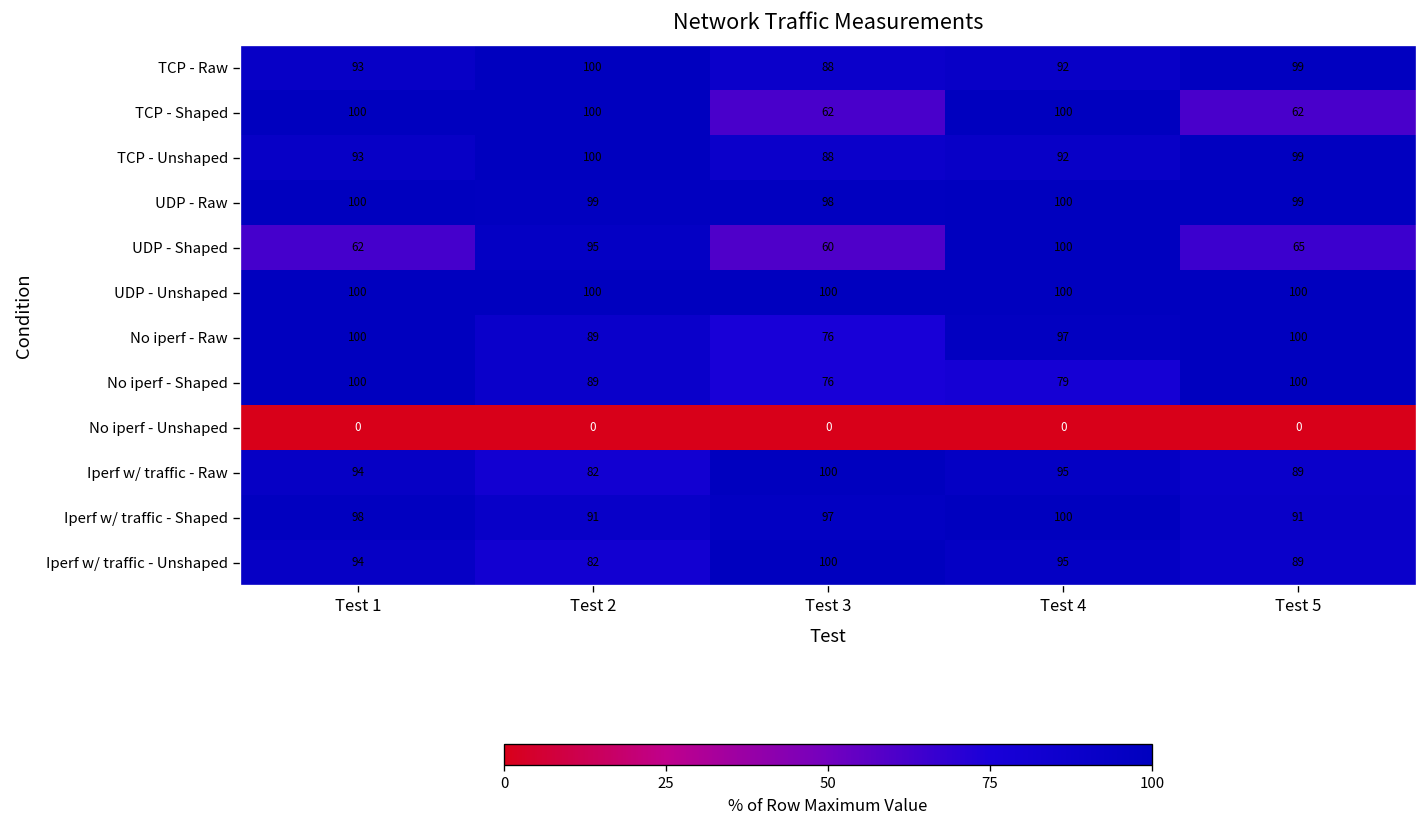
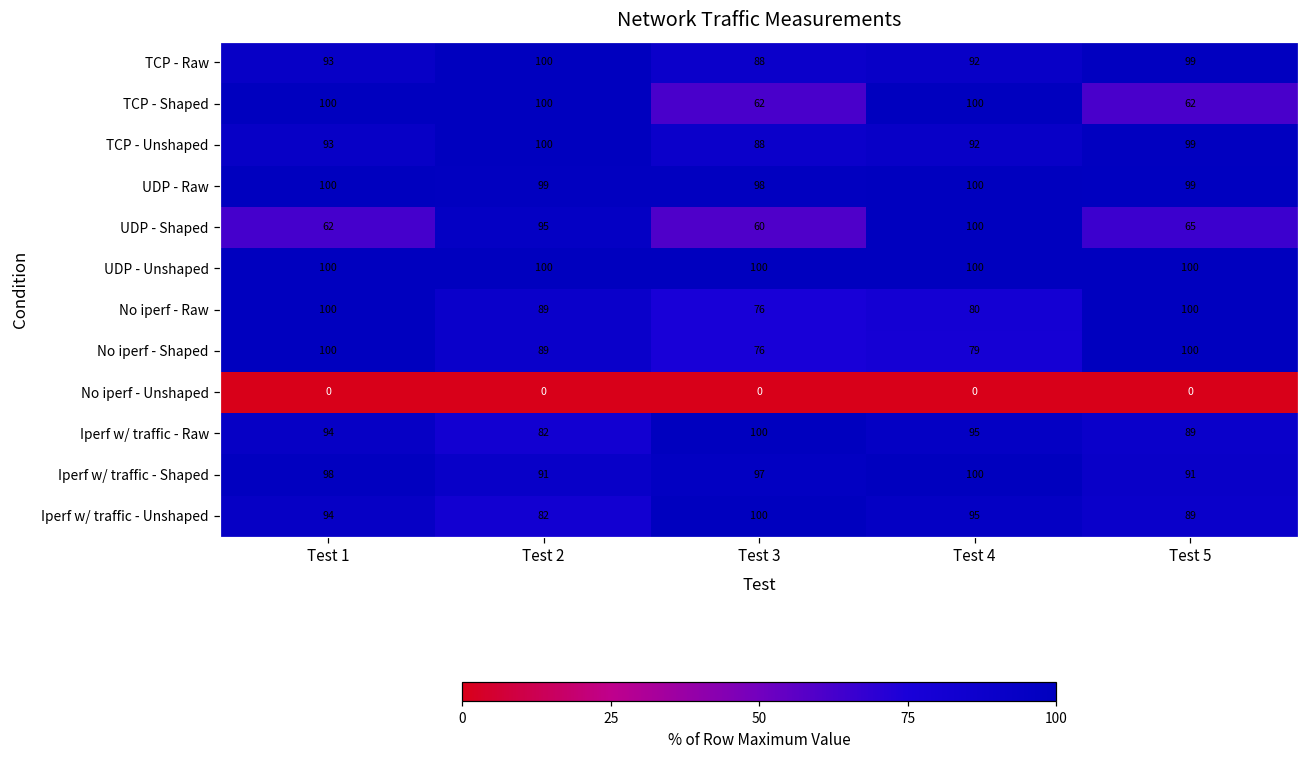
  {
    "TCP - Raw": {
      "Test 1": 93,
      "Test 2": 100,
      "Test 3": 88,
      "Test 4": 92,
      "Test 5": 99
    },
    "TCP - Shaped": {
      "Test 1": 100,
      "Test 2": 100,
      "Test 3": 62,
      "Test 4": 100,
      "Test 5": 62
    },
    "TCP - Unshaped": {
      "Test 1": 93,
      "Test 2": 100,
      "Test 3": 88,
      "Test 4": 92,
      "Test 5": 99
    },
    "UDP - Raw": {
      "Test 1": 100,
      "Test 2": 99,
      "Test 3": 98,
      "Test 4": 100,
      "Test 5": 99
    },
    "UDP - Shaped": {
      "Test 1": 62,
      "Test 2": 95,
      "Test 3": 60,
      "Test 4": 100,
      "Test 5": 65
    },
    "UDP - Unshaped": {
      "Test 1": 100,
      "Test 2": 100,
      "Test 3": 100,
      "Test 4": 100,
      "Test 5": 100
    },
    "No iperf - Raw": {
      "Test 1": 100,
      "Test 2": 89,
      "Test 3": 76,
-     "Test 4": 97,
+     "Test 4": 80,
      "Test 5": 100
    },
    "No iperf - Shaped": {
      "Test 1": 100,
      "Test 2": 89,
      "Test 3": 76,
      "Test 4": 79,
      "Test 5": 100
    },
    "No iperf - Unshaped": {
      "Test 1": 0,
      "Test 2": 0,
      "Test 3": 0,
      "Test 4": 0,
      "Test 5": 0
    },
    "Iperf w/ traffic - Raw": {
      "Test 1": 94,
      "Test 2": 82,
      "Test 3": 100,
      "Test 4": 95,
      "Test 5": 89
    },
    "Iperf w/ traffic - Shaped": {
      "Test 1": 98,
      "Test 2": 91,
      "Test 3": 97,
      "Test 4": 100,
      "Test 5": 91
    },
    "Iperf w/ traffic - Unshaped": {
      "Test 1": 94,
      "Test 2": 82,
      "Test 3": 100,
      "Test 4": 95,
      "Test 5": 89
    }
  }
